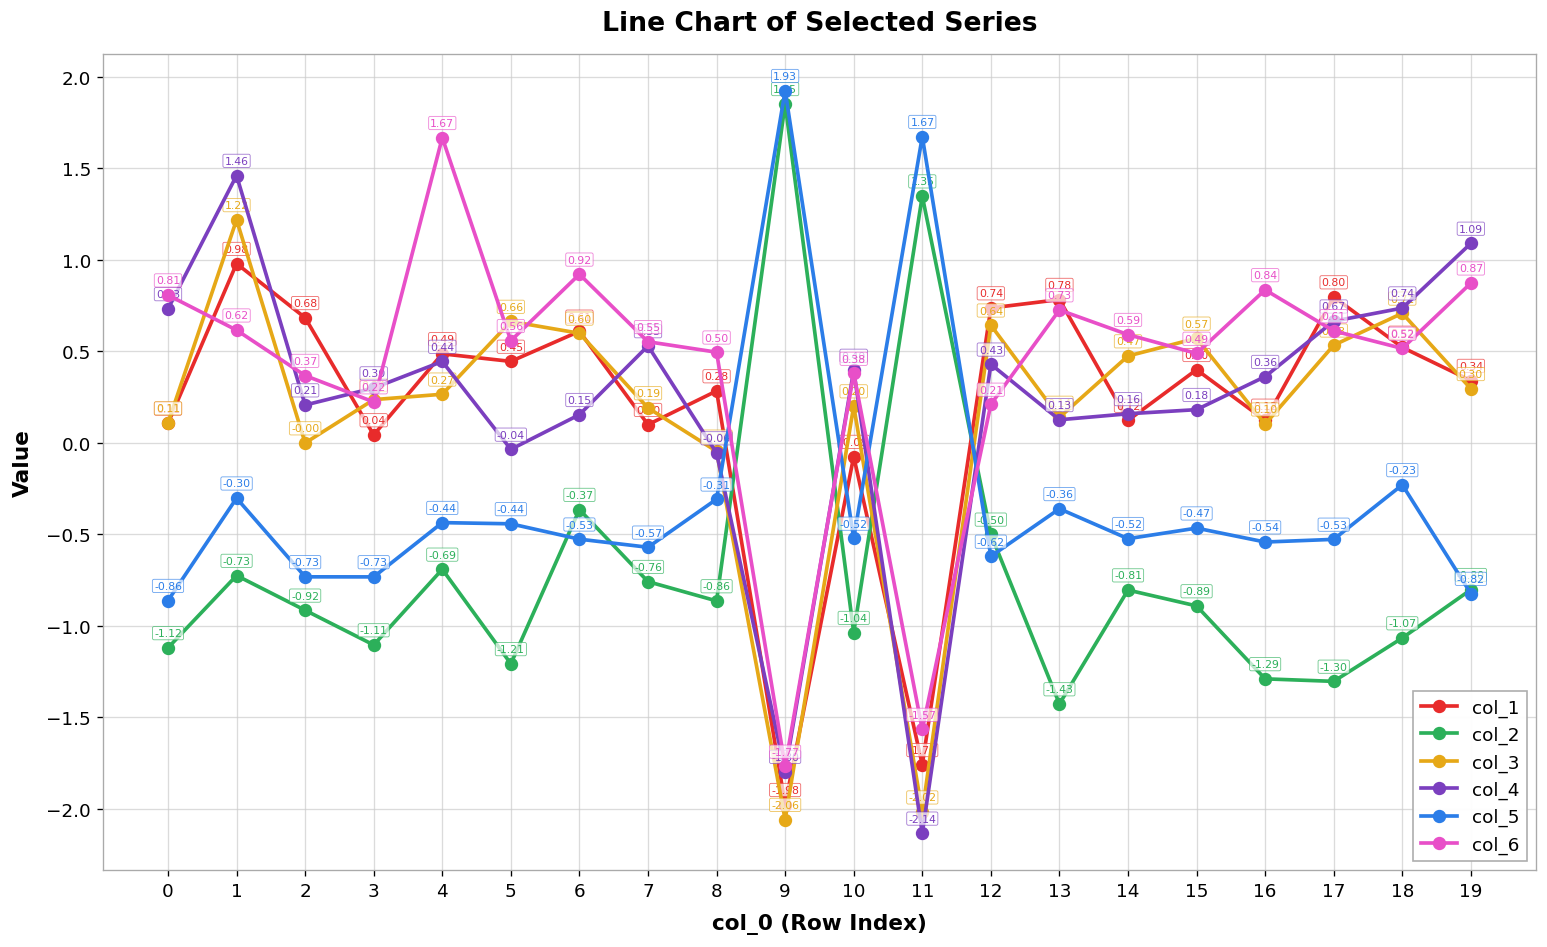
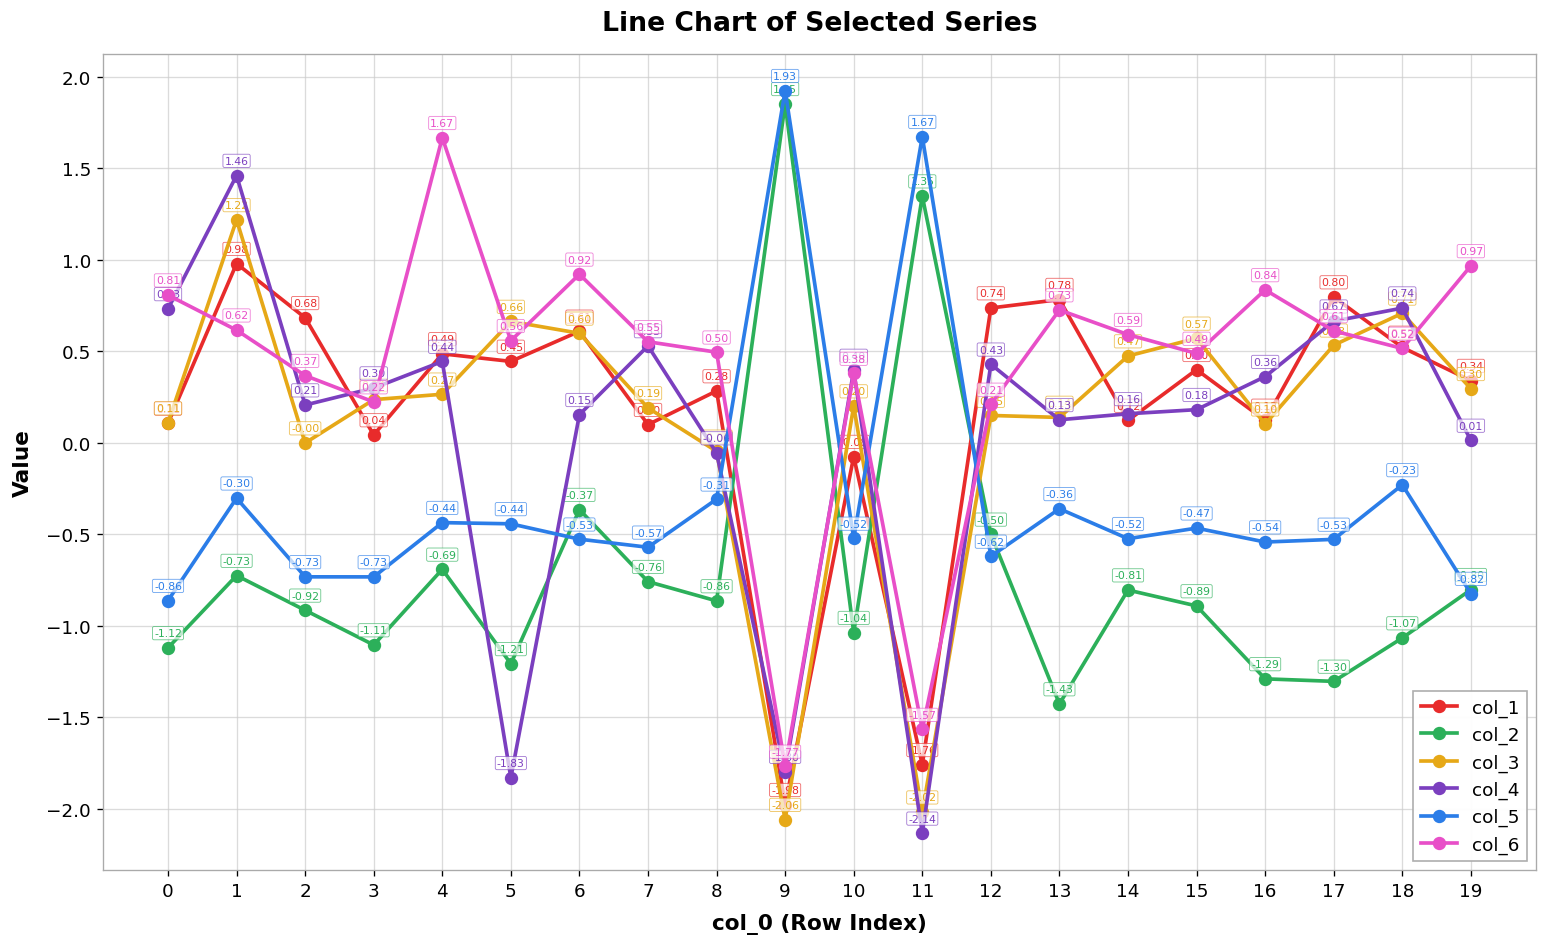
  {
    "col_3": {
-     "12": 0.64
+     "12": 0.15
    },
    "col_4": {
-     "5": -0.04,
-     "19": 1.09
+     "5": -1.83,
+     "19": 0.01
    },
    "col_6": {
-     "19": 0.87
+     "19": 0.97
    }
  }
